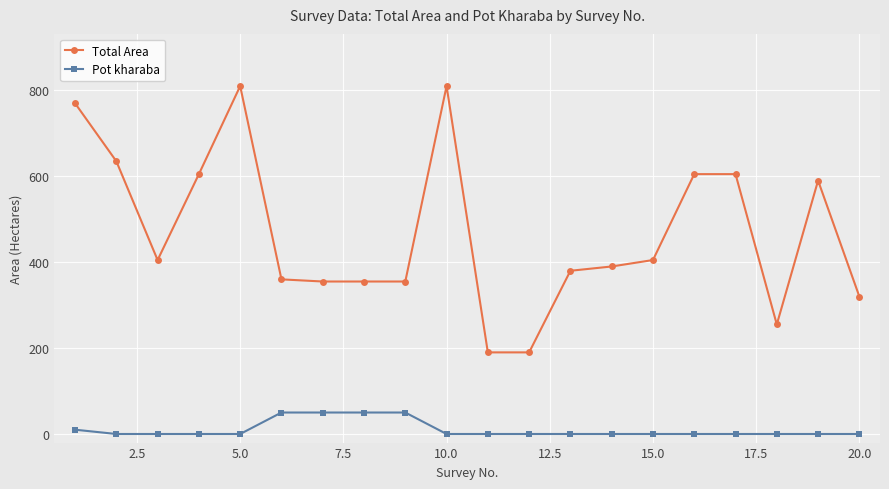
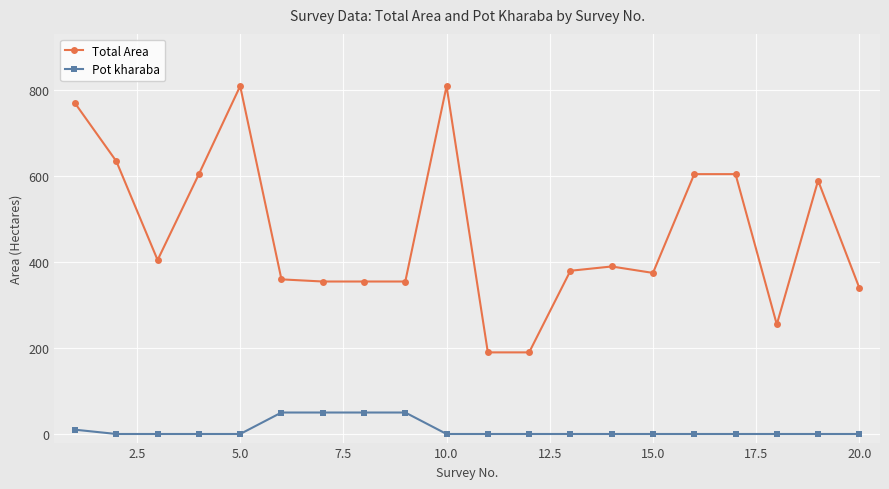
  {
    "Total Area": {
      "5.0": 810,
      "10.0": 810,
-     "15.0": 410,
-     "20.0": 320
+     "15.0": 380,
+     "20.0": 340
    },
    "Pot kharaba": {
      "5.0": 0,
      "10.0": 0,
      "15.0": 0,
      "20.0": 0
    }
  }
